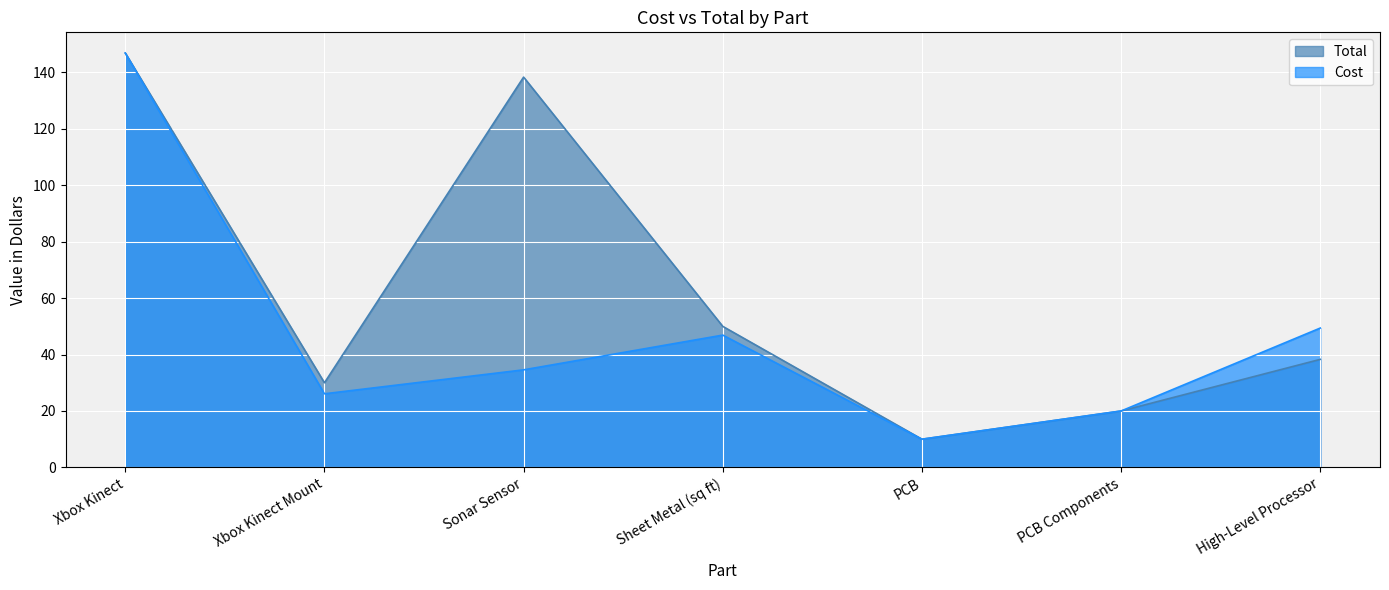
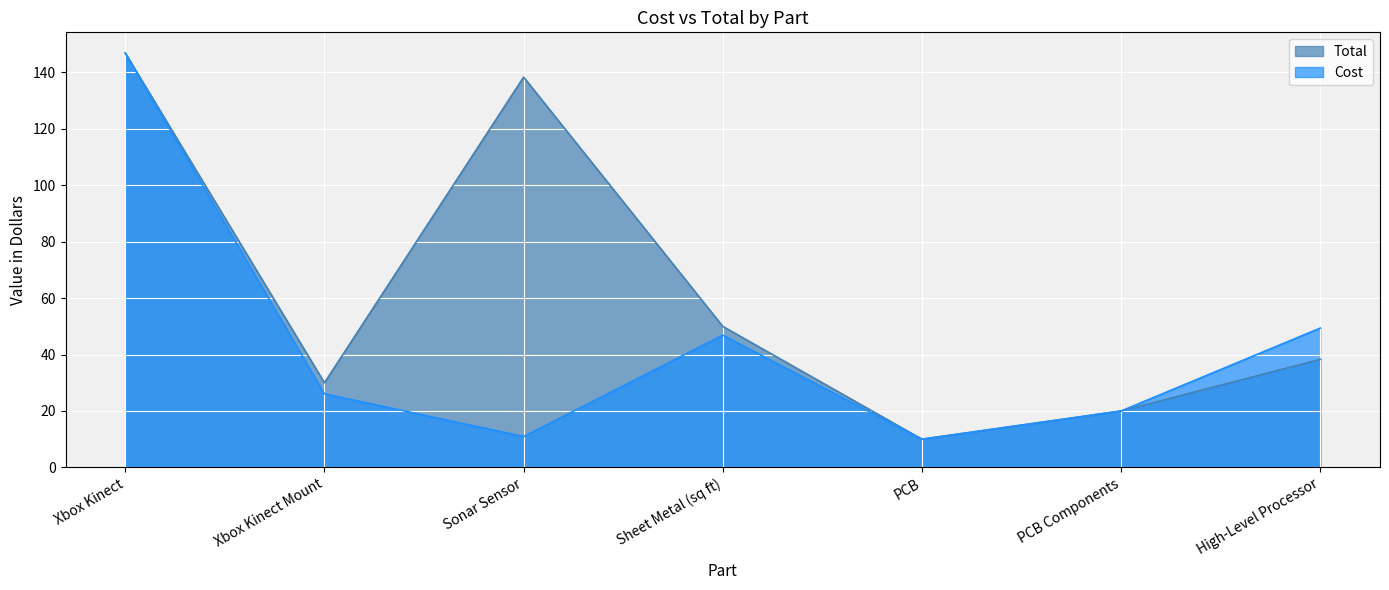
  {
    "Total": {
      "Xbox Kinect Mount": 30,
      "Sonar Sensor": 138,
      "Sheet Metal (sq ft)": 50,
      "High-Level Processor": 38
    },
    "Cost": {
      "Xbox Kinect Mount": 26,
-     "Sonar Sensor": 35,
+     "Sonar Sensor": 11,
      "Sheet Metal (sq ft)": 47,
      "High-Level Processor": 49
    }
  }
